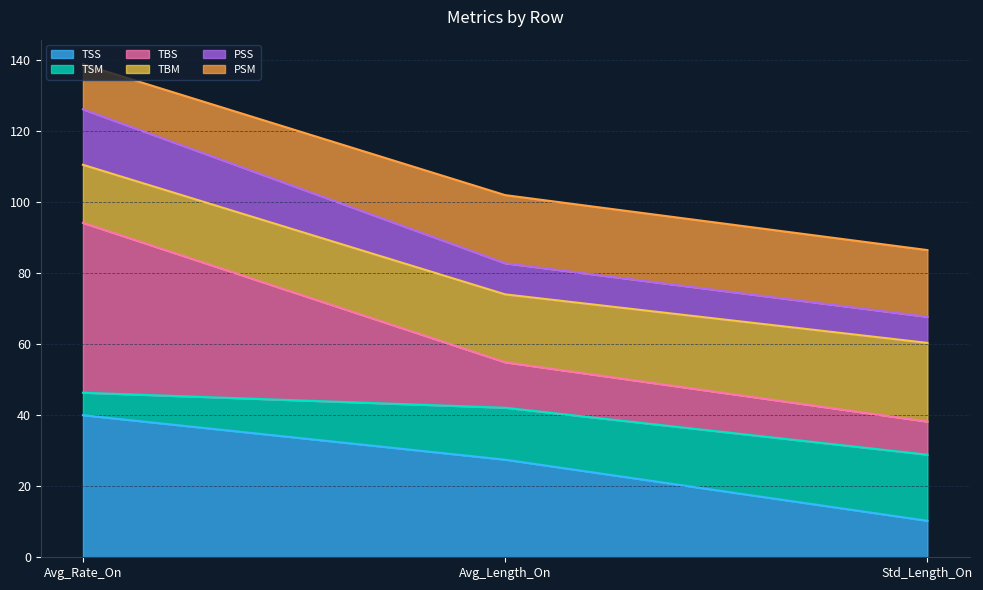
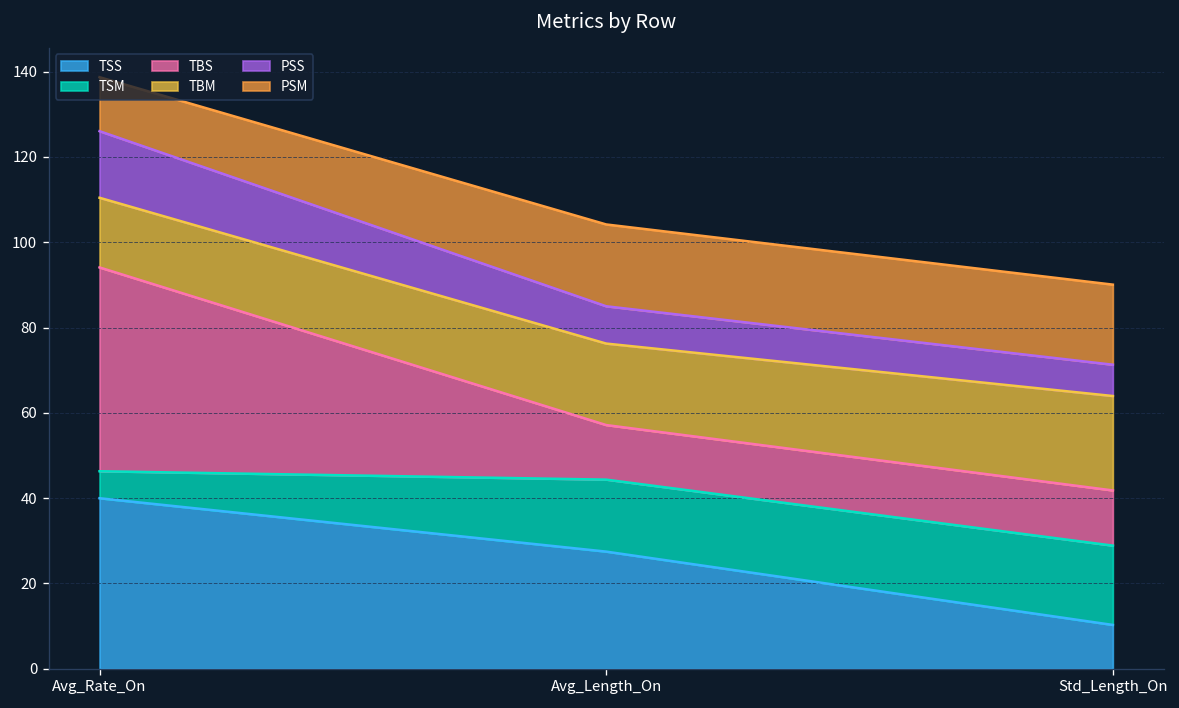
  {
    "TSS": {
      "Avg_Rate_On": 40,
      "Avg_Length_On": 27,
      "Std_Length_On": 10
    },
    "TSM": {
      "Avg_Rate_On": 6,
-     "Avg_Length_On": 15,
+     "Avg_Length_On": 17,
      "Std_Length_On": 19
    },
    "TBS": {
      "Avg_Rate_On": 48,
      "Avg_Length_On": 13,
-     "Std_Length_On": 9
+     "Std_Length_On": 13
    },
    "PSS": {
      "Avg_Rate_On": 16,
      "Avg_Length_On": 9,
      "Std_Length_On": 7
    }
  }
